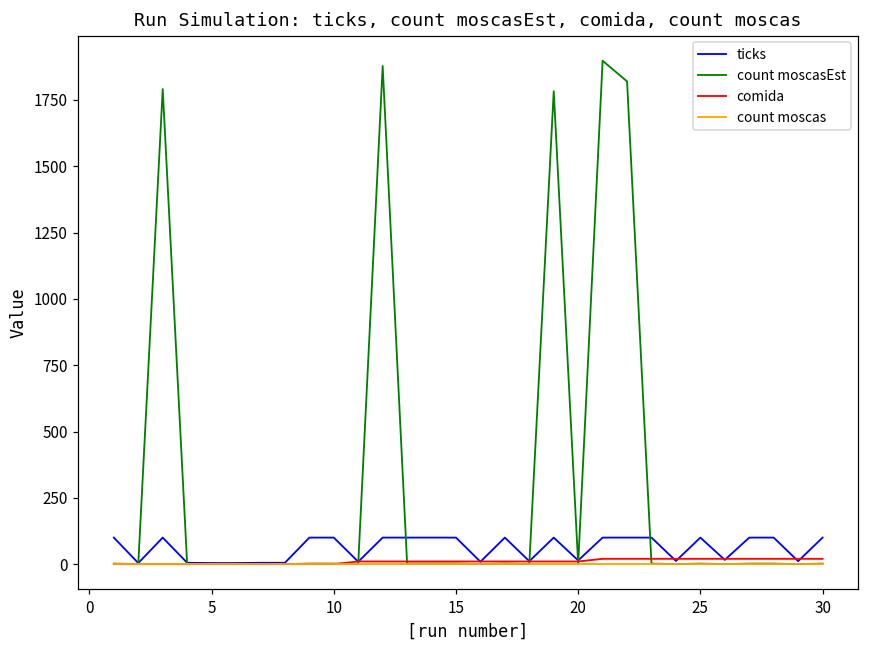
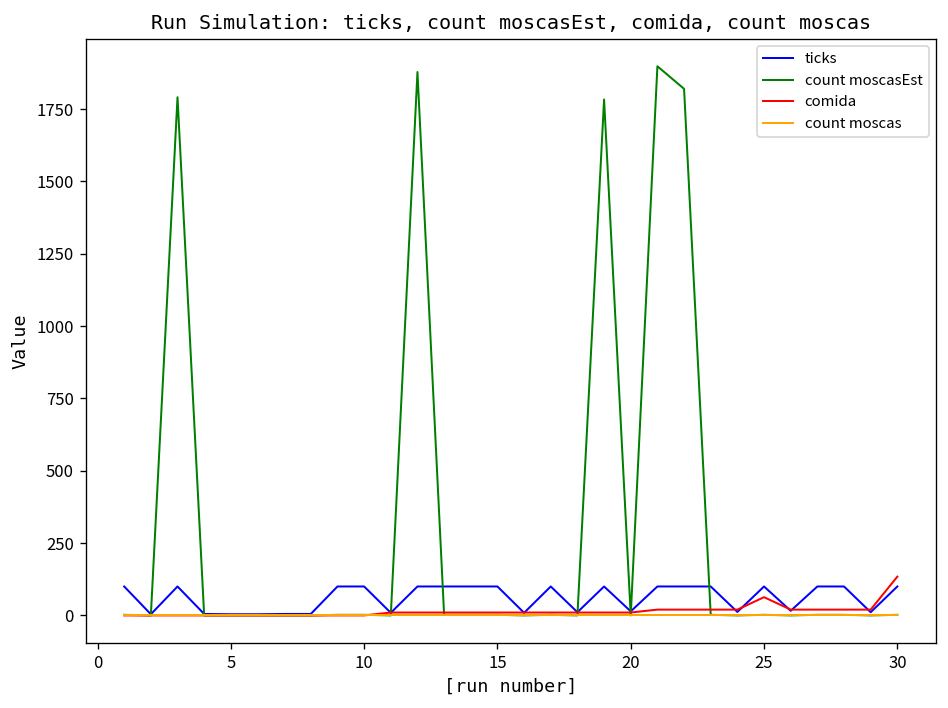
  {
    "ticks": {
      "10": 100,
      "15": 100,
      "25": 100,
      "30": 100
    },
    "comida": {
-     "25": 20,
-     "30": 20
+     "25": 60,
+     "30": 130
    }
  }
